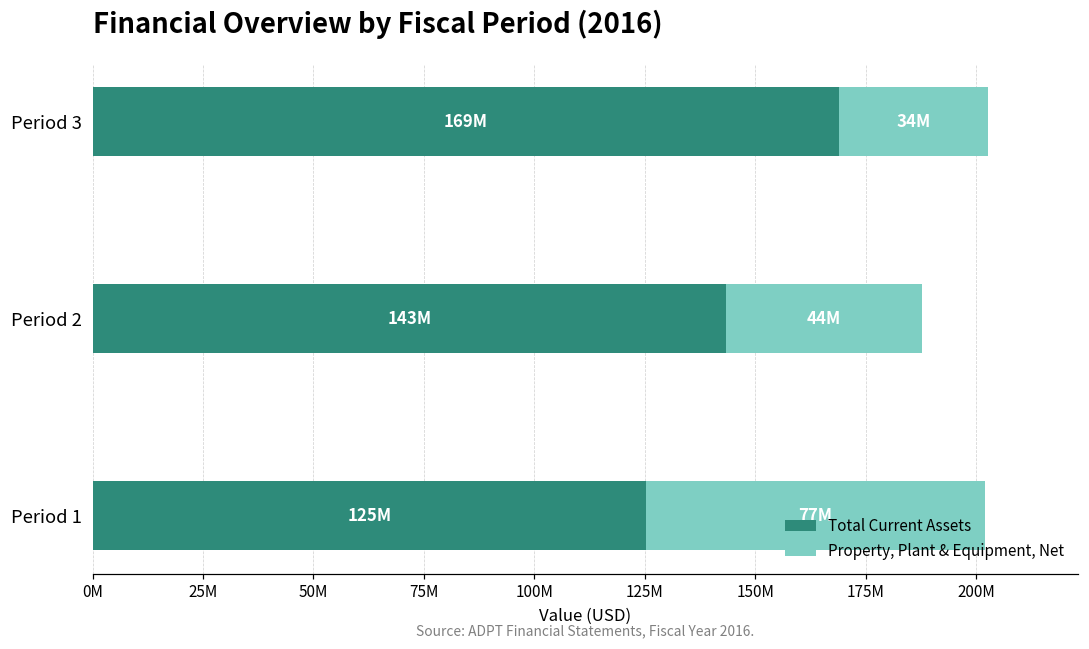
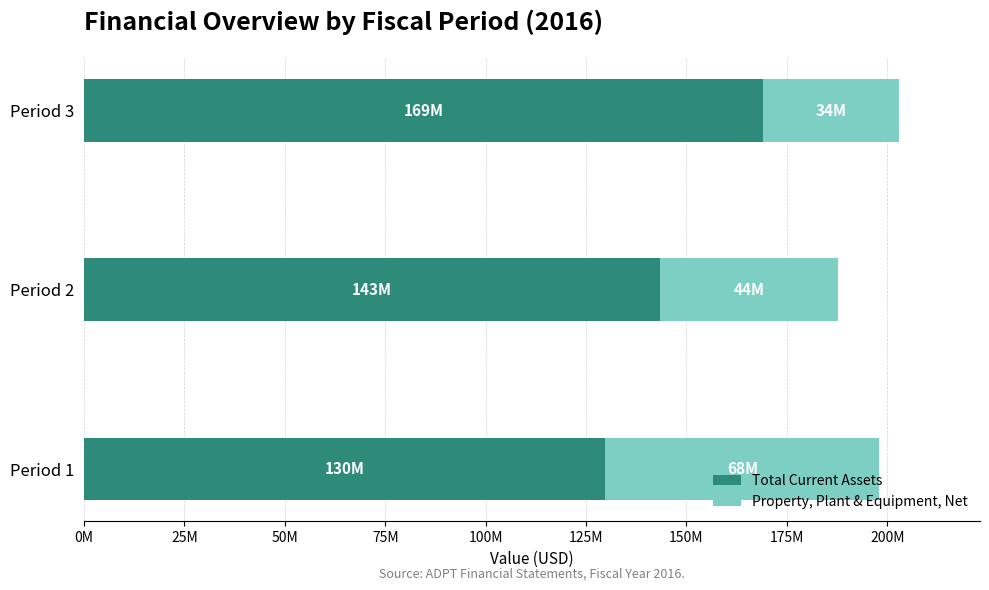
  {
    "Total Current Assets": {
      "Period 3": "169M",
      "Period 2": "143M",
-     "Period 1": "125M"
+     "Period 1": "130M"
    },
    "Property, Plant & Equipment, Net": {
      "Period 3": "34M",
      "Period 2": "44M",
-     "Period 1": "77M"
+     "Period 1": "68M"
    }
  }
